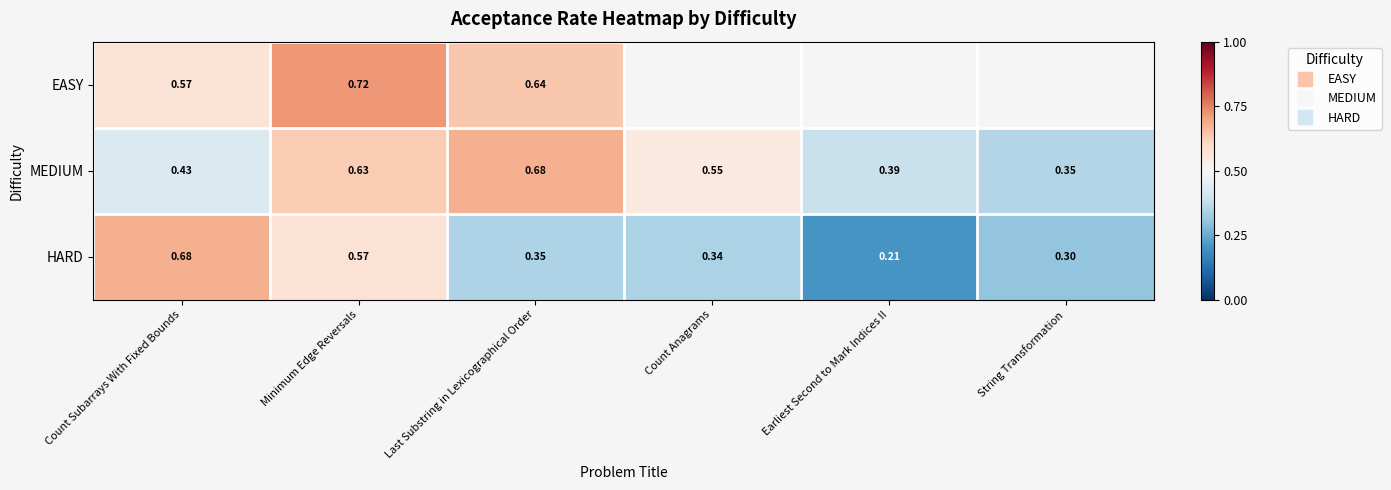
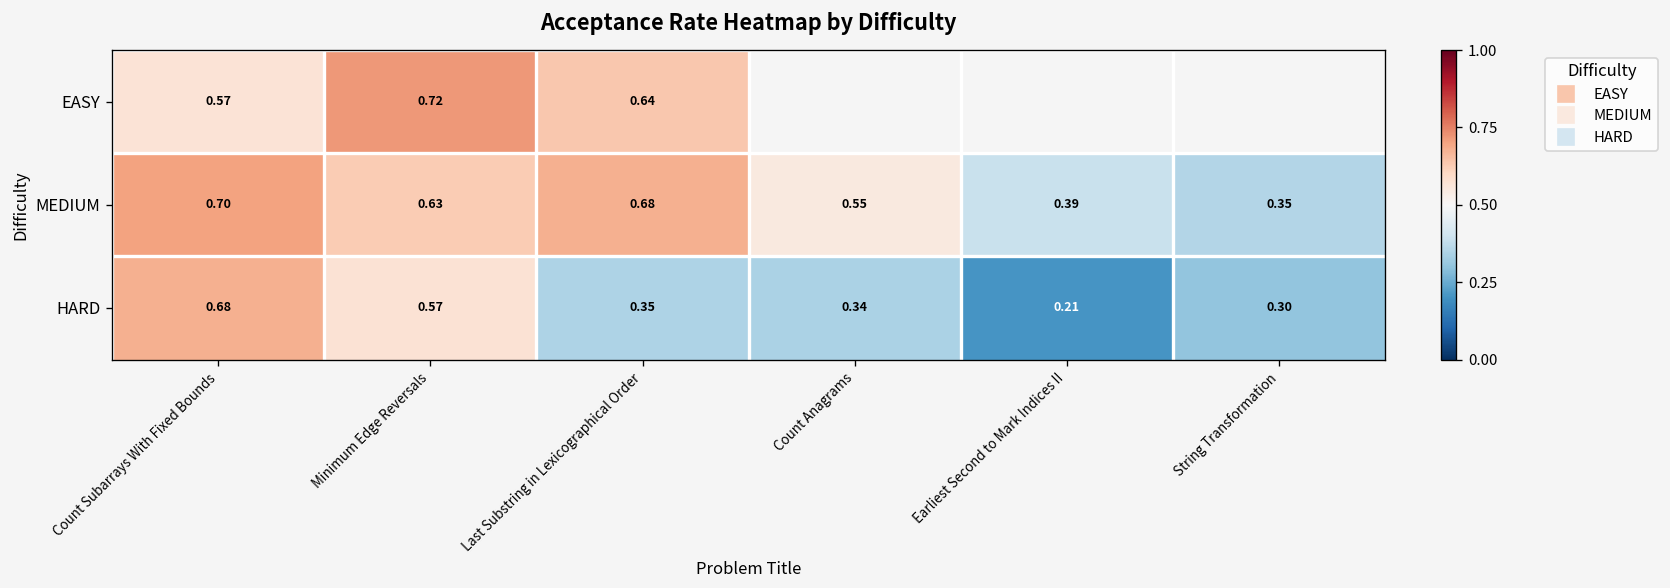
  {
    "EASY": {
      "Count Subarrays With Fixed Bounds": 0.57,
      "Minimum Edge Reversals": 0.72,
      "Last Substring in Lexicographical Order": 0.64
    },
    "MEDIUM": {
-     "Count Subarrays With Fixed Bounds": 0.43,
+     "Count Subarrays With Fixed Bounds": 0.70,
      "Minimum Edge Reversals": 0.63,
      "Last Substring in Lexicographical Order": 0.68,
      "Count Anagrams": 0.55,
      "Earliest Second to Mark Indices II": 0.39,
      "String Transformation": 0.35
    },
    "HARD": {
      "Count Subarrays With Fixed Bounds": 0.68,
      "Minimum Edge Reversals": 0.57,
      "Last Substring in Lexicographical Order": 0.35,
      "Count Anagrams": 0.34,
      "Earliest Second to Mark Indices II": 0.21,
      "String Transformation": 0.30
    }
  }
